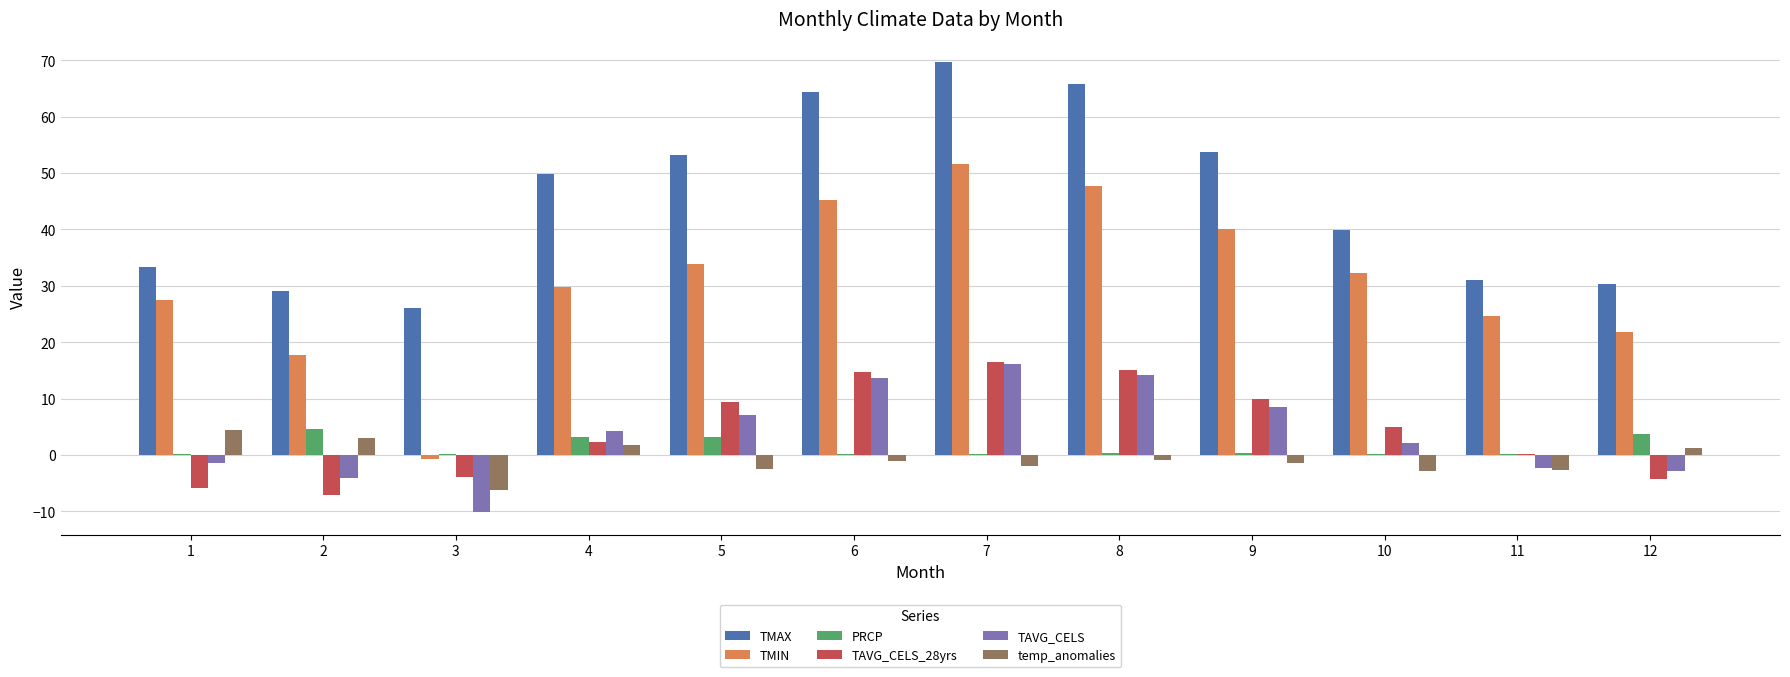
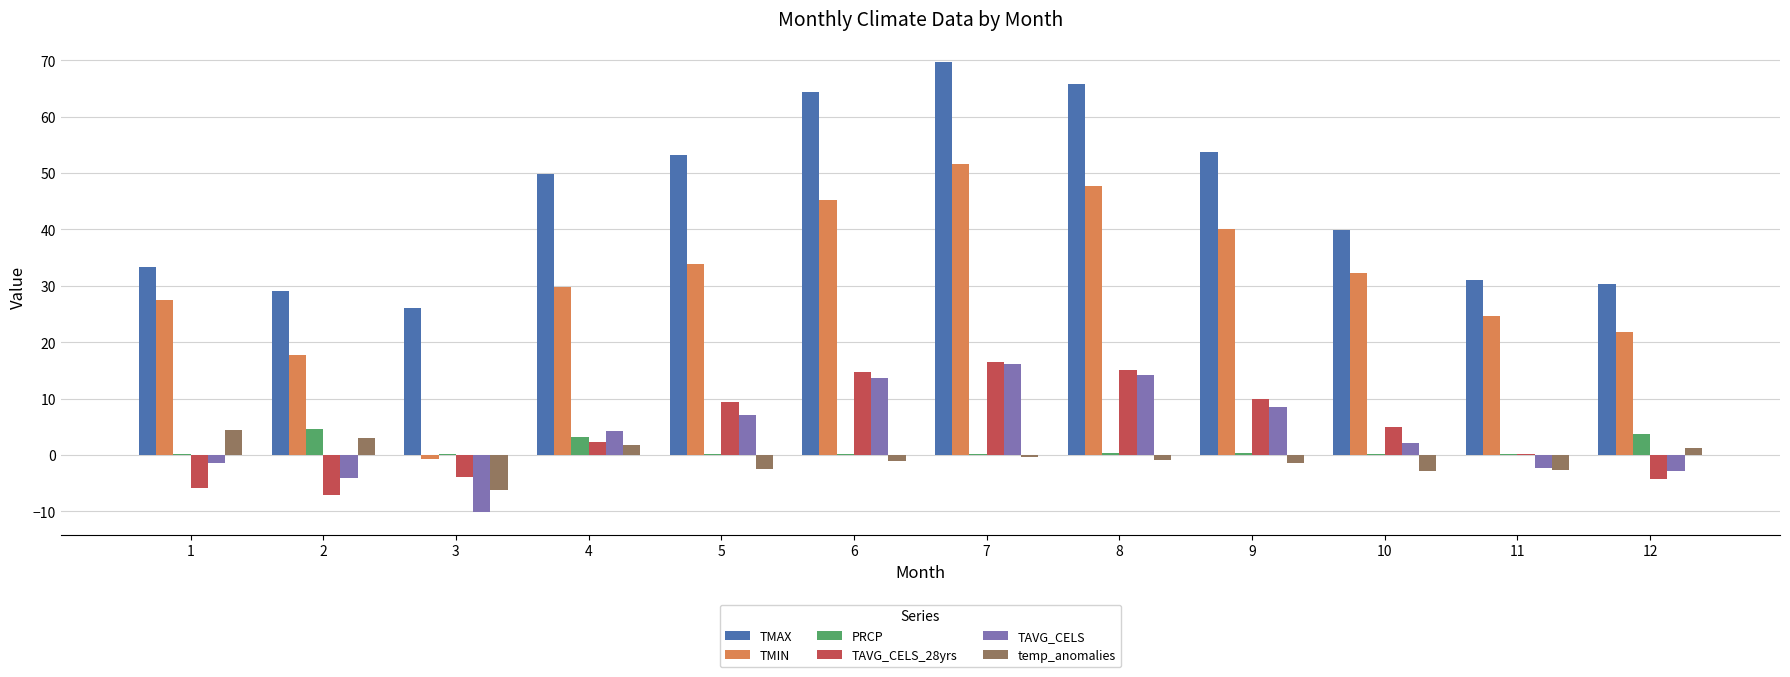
  {
    "PRCP": {
      "2": 5,
      "4": 3,
-     "5": 3,
+     "5": 0,
      "12": 4
    },
    "temp_anomalies": {
      "1": 4,
      "2": 3,
      "3": -6,
      "4": 2,
      "5": -2,
      "6": -1,
-     "7": -2,
+     "7": 0,
      "8": -1,
      "9": -1,
      "10": -3,
      "11": -3,
      "12": 1
    }
  }
